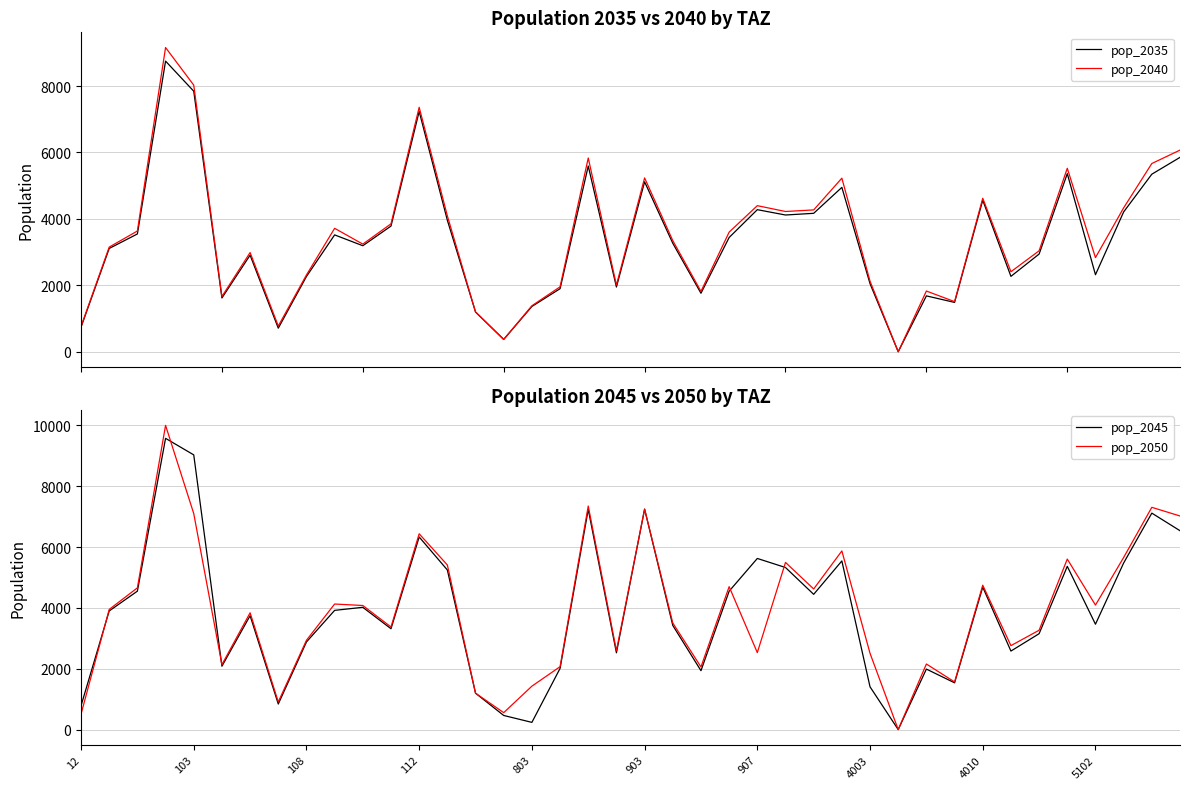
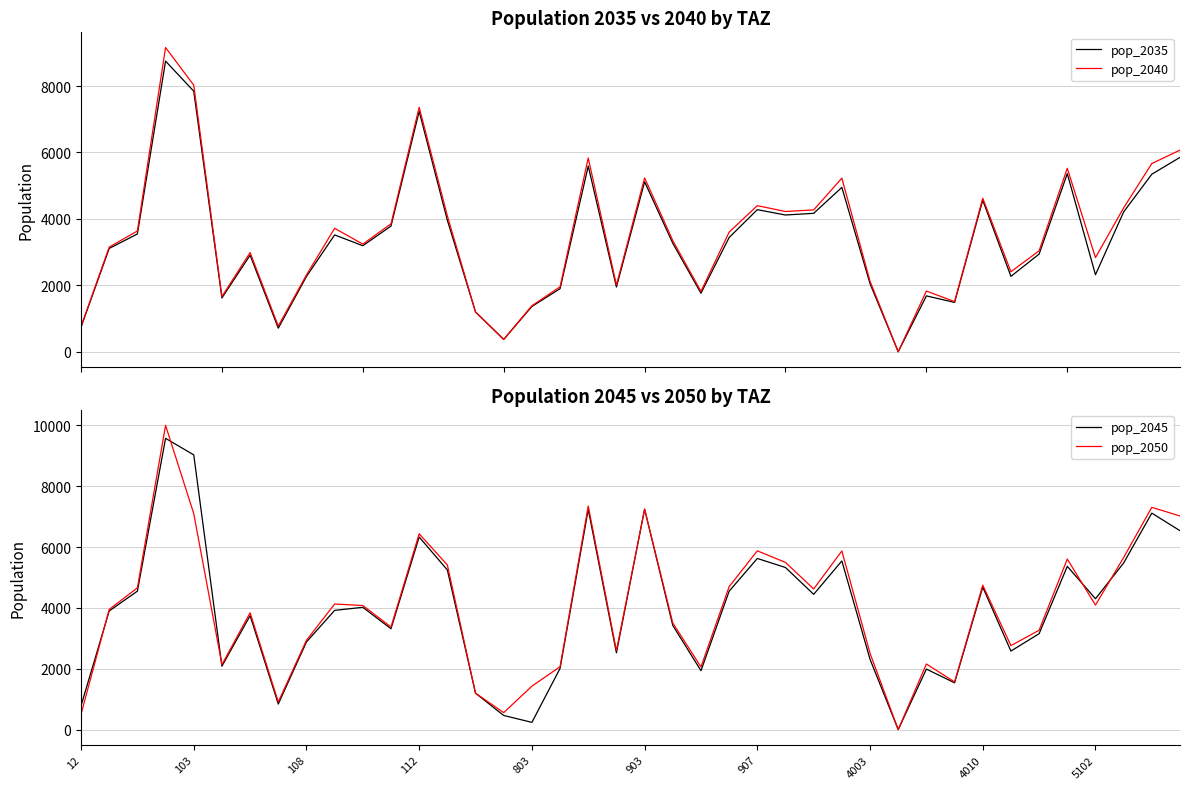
  {
    "Population 2045 vs 2050 by TAZ": {
      "pop_2045": {
        "12": 800,
        "103": 9000,
        "112": 6300,
        "803": 200,
        "907": 5600,
-       "4003": 1400,
-       "5102": 3500
+       "4003": 2300,
+       "5102": 4300
      },
      "pop_2050": {
        "12": 500,
        "103": 7100,
        "112": 6400,
        "803": 1400,
-       "907": 2500,
+       "907": 5900,
        "4003": 2500,
        "5102": 4100
      }
    }
  }
